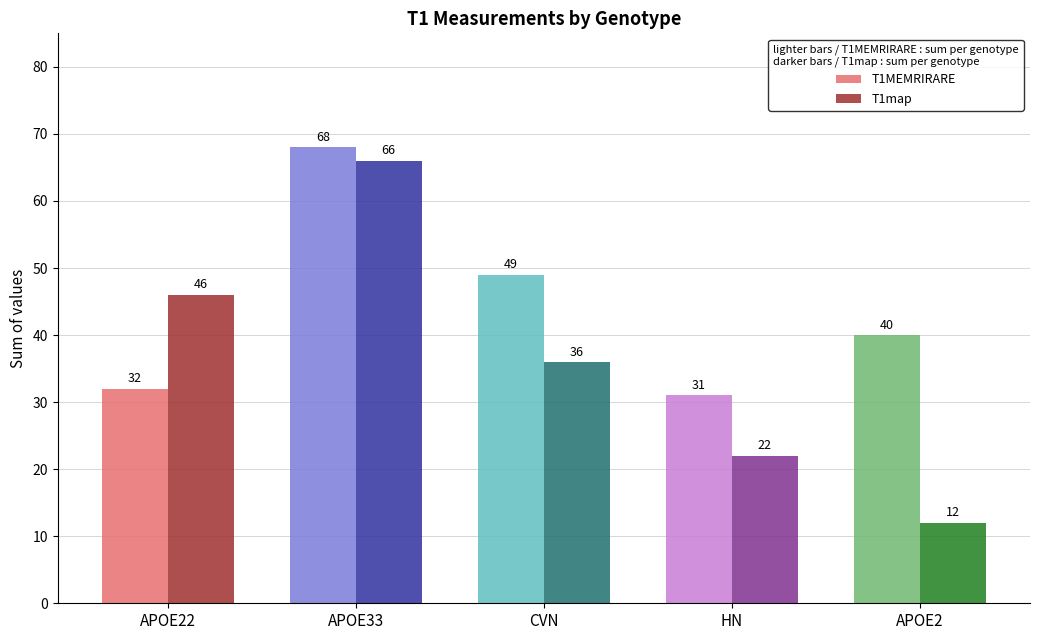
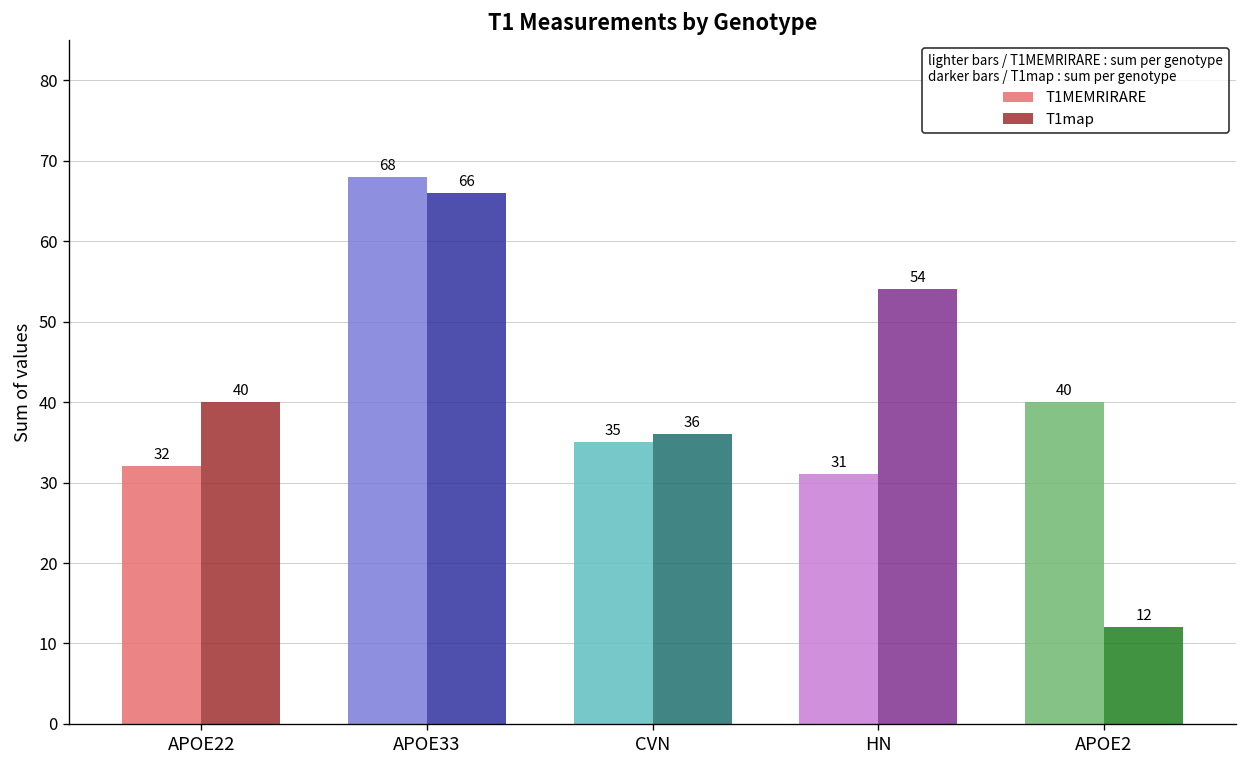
  {
    "T1MEMRIRARE": {
      "APOE22": 32,
      "APOE33": 68,
-     "CVN": 49,
+     "CVN": 35,
      "HN": 31,
      "APOE2": 40
    },
    "T1map": {
-     "APOE22": 46,
+     "APOE22": 40,
      "APOE33": 66,
      "CVN": 36,
-     "HN": 22,
+     "HN": 54,
      "APOE2": 12
    }
  }
